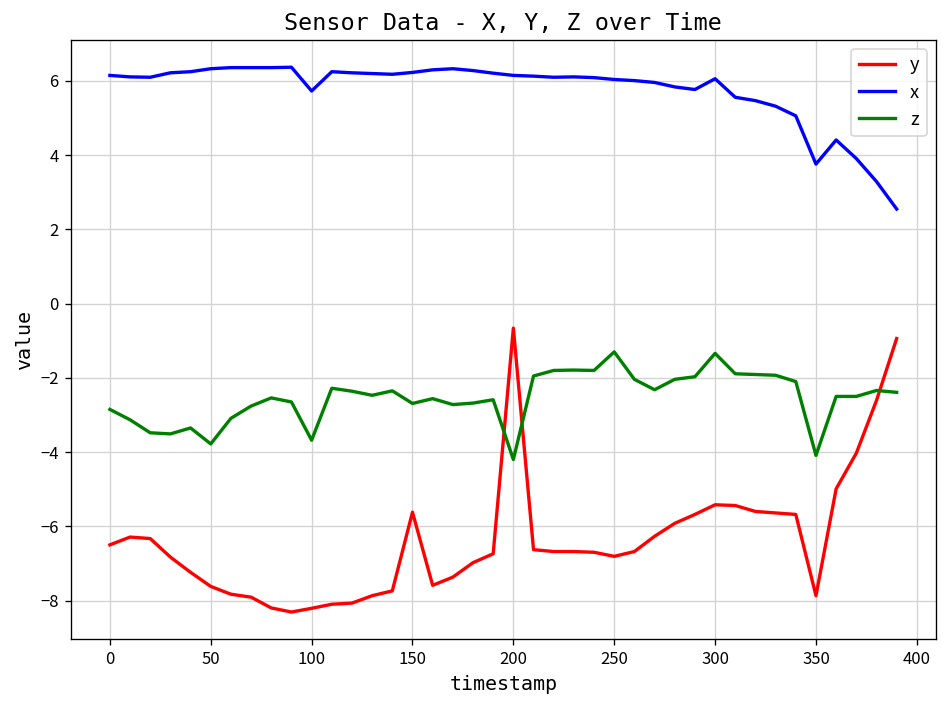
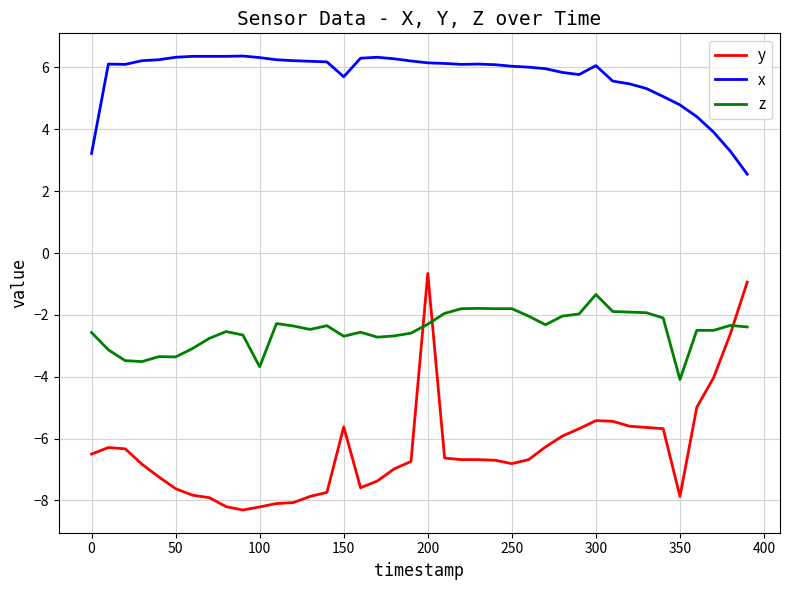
  {
    "y": {
      "0": -6.5,
      "50": -7.6,
      "100": -8.2,
      "150": -5.6,
      "200": -0.7,
      "250": -6.8,
      "300": -5.4,
      "350": -7.9
    },
    "x": {
-     "0": 6.2,
+     "0": 3.2,
      "50": 6.3,
-     "100": 5.7,
-     "150": 6.2,
+     "100": 6.3,
+     "150": 5.7,
      "200": 6.2,
      "250": 6.0,
      "300": 6.1,
-     "350": 3.8
+     "350": 4.8
    },
    "z": {
-     "0": -2.9,
-     "50": -3.8,
+     "0": -2.6,
+     "50": -3.4,
      "100": -3.7,
      "150": -2.7,
-     "200": -4.2,
-     "250": -1.3,
+     "200": -2.3,
+     "250": -1.8,
      "300": -1.3,
      "350": -4.1
    }
  }
